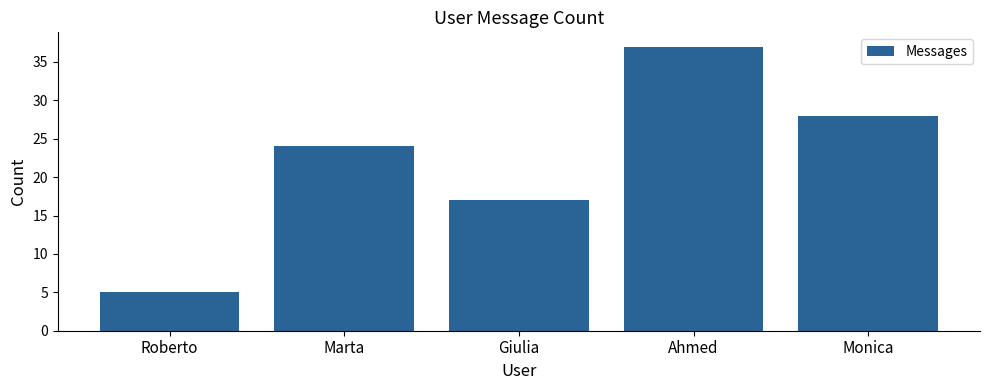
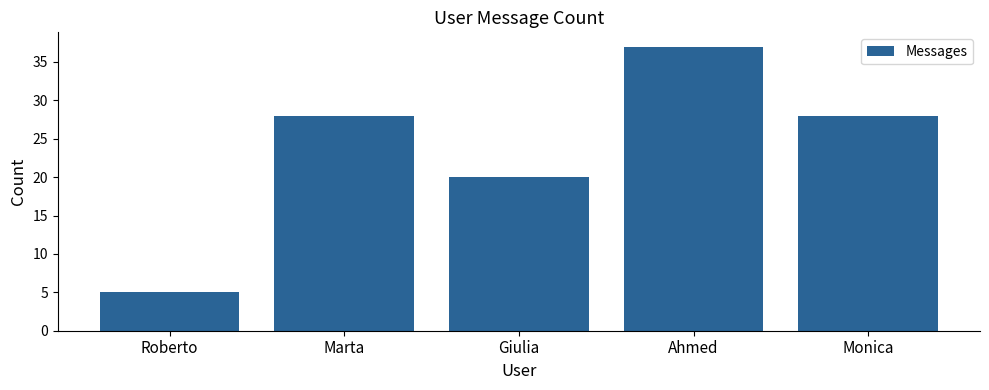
  {
    "Roberto": 5,
-   "Marta": 24,
-   "Giulia": 17,
+   "Marta": 28,
+   "Giulia": 20,
    "Ahmed": 37,
    "Monica": 28
  }
